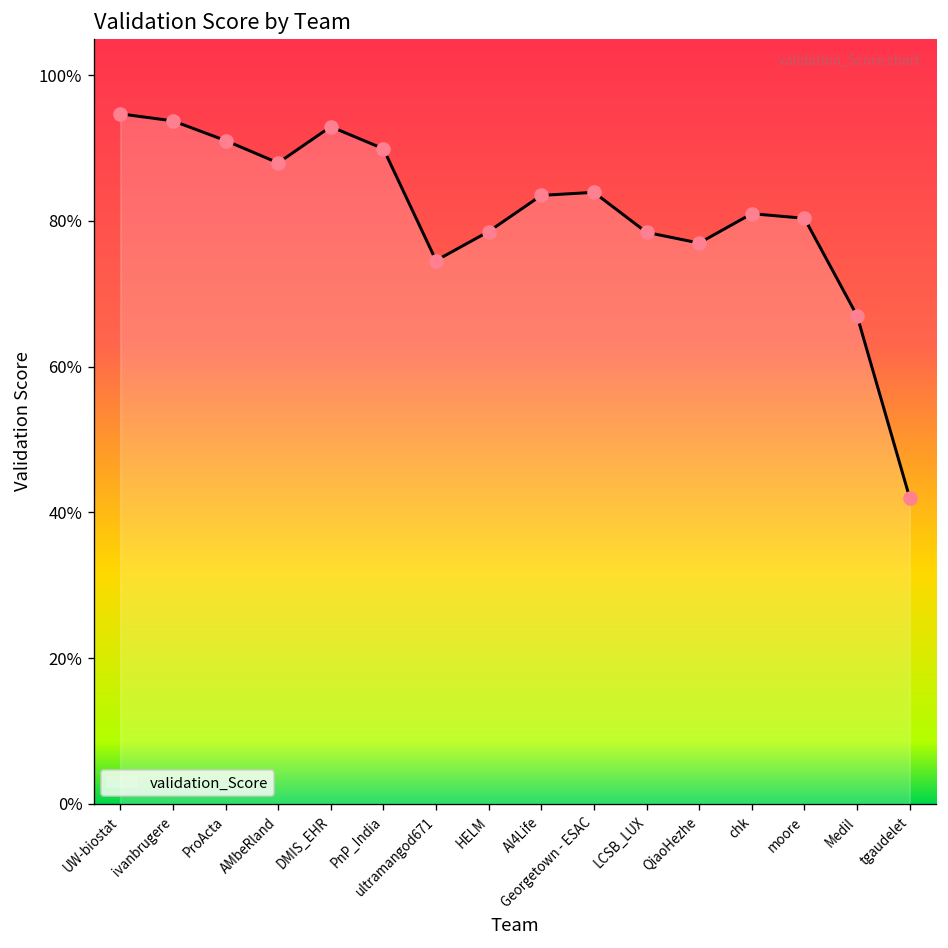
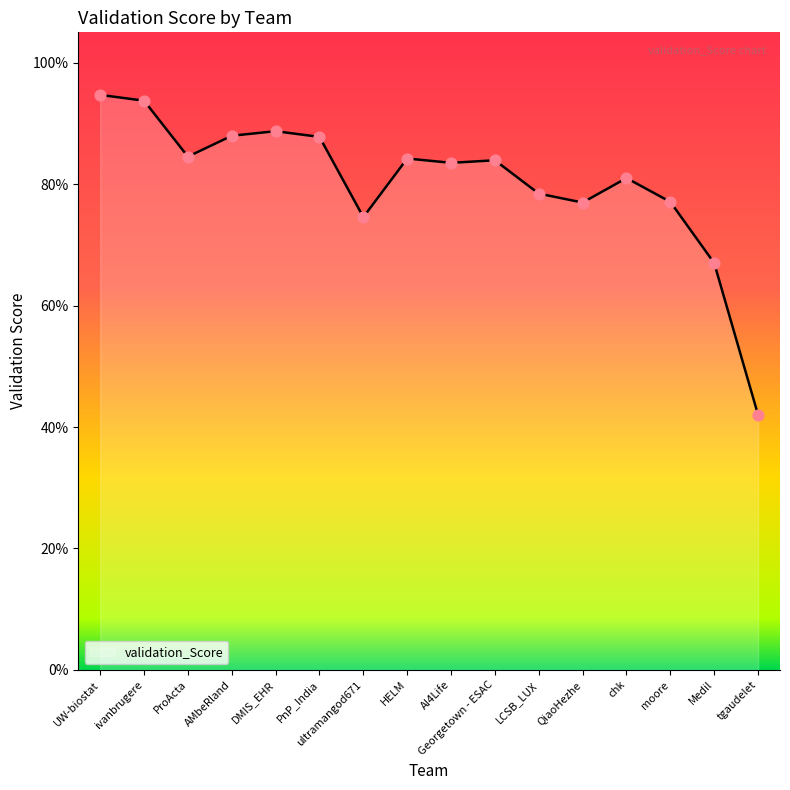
  {
    "UW-biostat": "95%",
    "ivanbrugere": "94%",
-   "ProActa": "91%",
+   "ProActa": "85%",
    "AMbeRland": "88%",
-   "DMIS_EHR": "93%",
-   "PnP_India": "90%",
+   "DMIS_EHR": "89%",
+   "PnP_India": "88%",
    "ultramangod671": "75%",
-   "HELM": "79%",
+   "HELM": "84%",
    "AI4Life": "84%",
    "Georgetown - ESAC": "84%",
    "LCSB_LUX": "78%",
    "QiaoHezhe": "77%",
    "chk": "81%",
-   "moore": "80%",
+   "moore": "77%",
    "Medil": "67%",
    "tgaudelet": "42%"
  }
